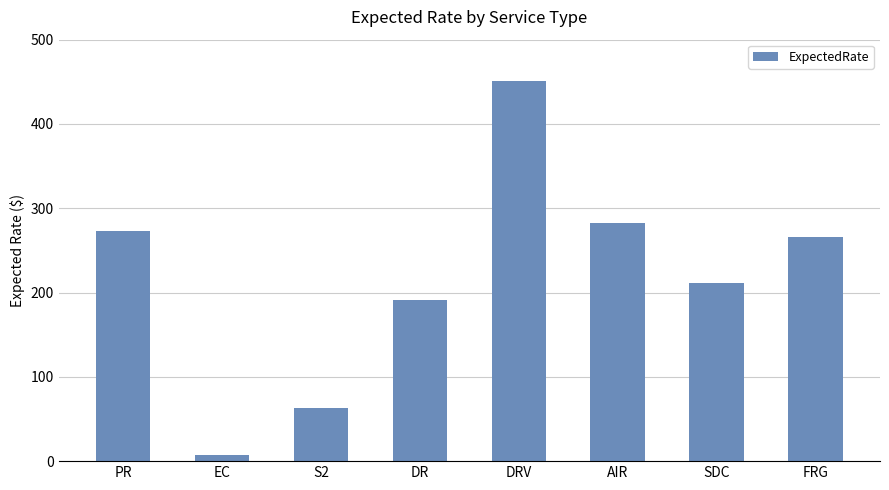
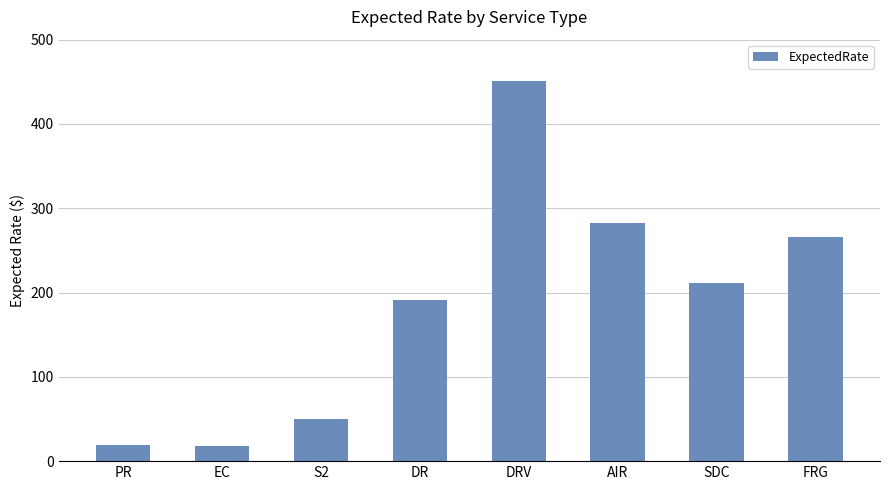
  {
-   "PR": 270,
-   "EC": 10,
-   "S2": 60,
+   "PR": 20,
+   "EC": 20,
+   "S2": 50,
    "DR": 190,
    "DRV": 450,
    "AIR": 280,
    "SDC": 210,
    "FRG": 270
  }
